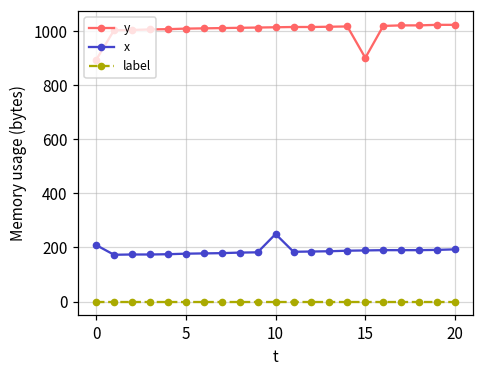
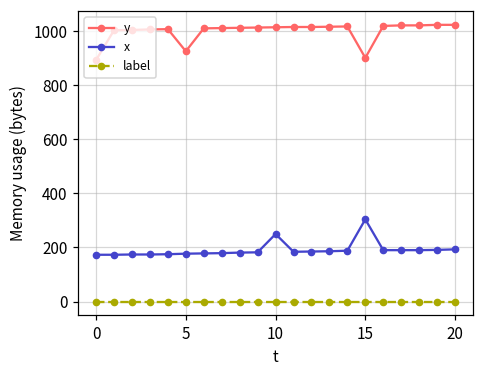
  {
    "y": {
-     "5": 1010,
+     "5": 930,
      "10": 1010,
      "15": 900,
      "20": 1020
    },
    "x": {
-     "0": 210,
+     "0": 170,
      "5": 180,
      "10": 250,
-     "15": 190,
+     "15": 300,
      "20": 190
    },
    "label": {
      "0": 0,
      "5": 0,
      "10": 0,
      "15": 0,
      "20": 0
    }
  }
